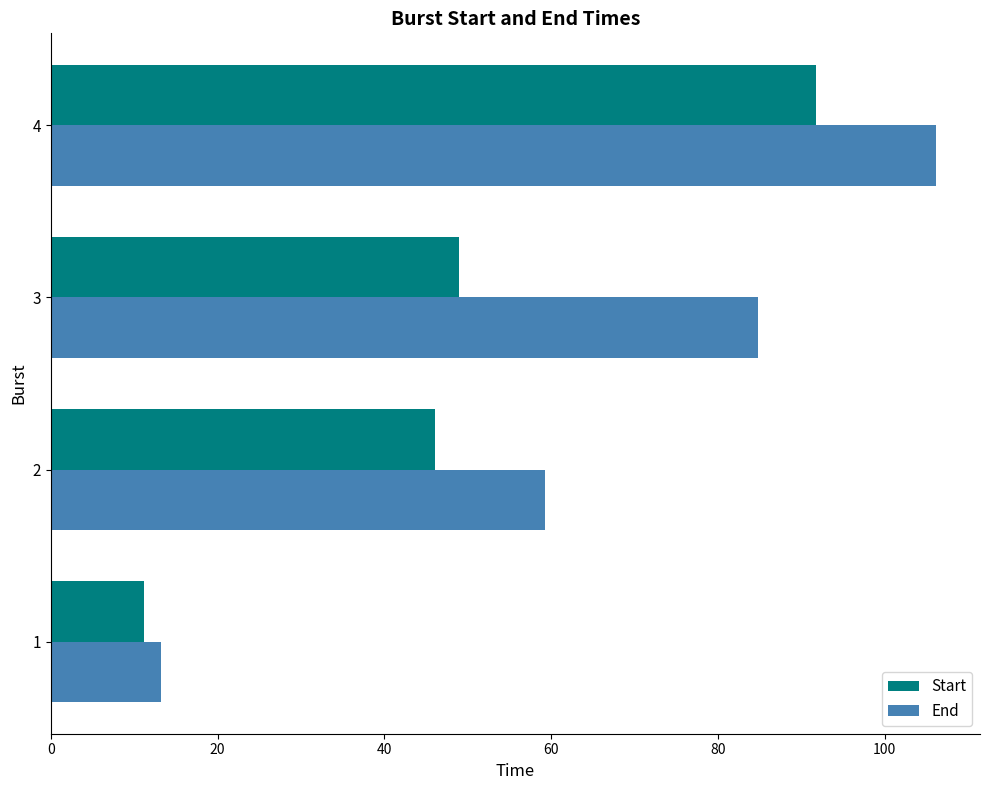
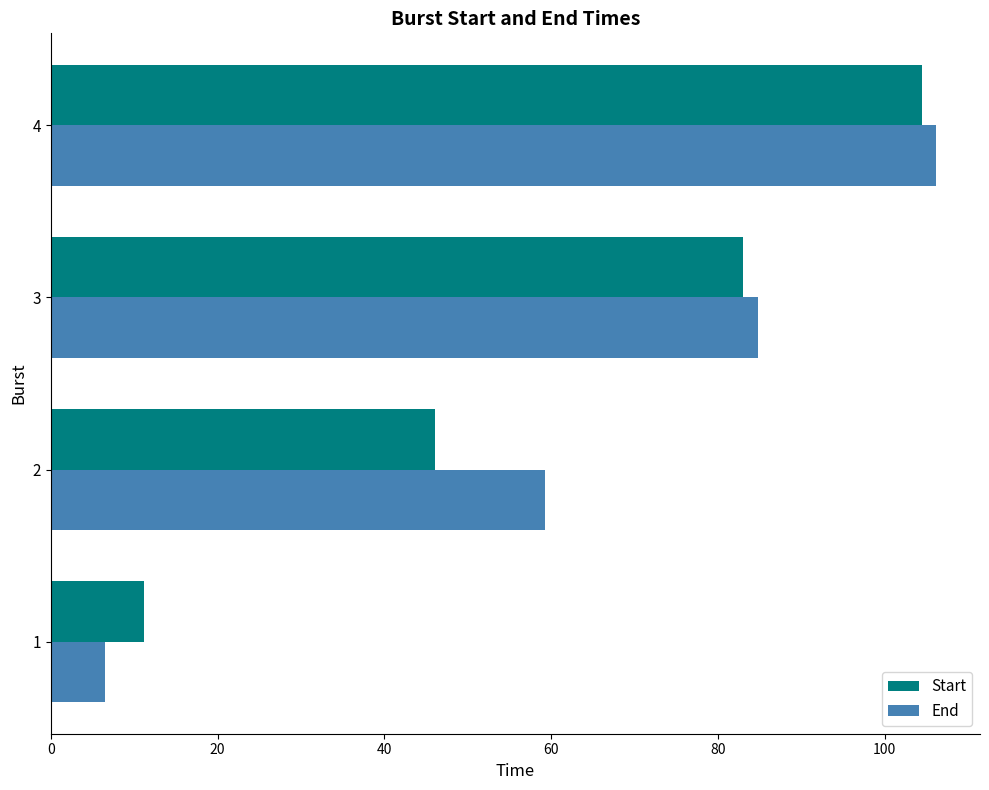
  {
    "Start": {
-     "4": 92,
-     "3": 49,
+     "4": 105,
+     "3": 83,
      "2": 46,
      "1": 11
    },
    "End": {
      "4": 106,
      "3": 85,
      "2": 59,
-     "1": 13
+     "1": 7
    }
  }
